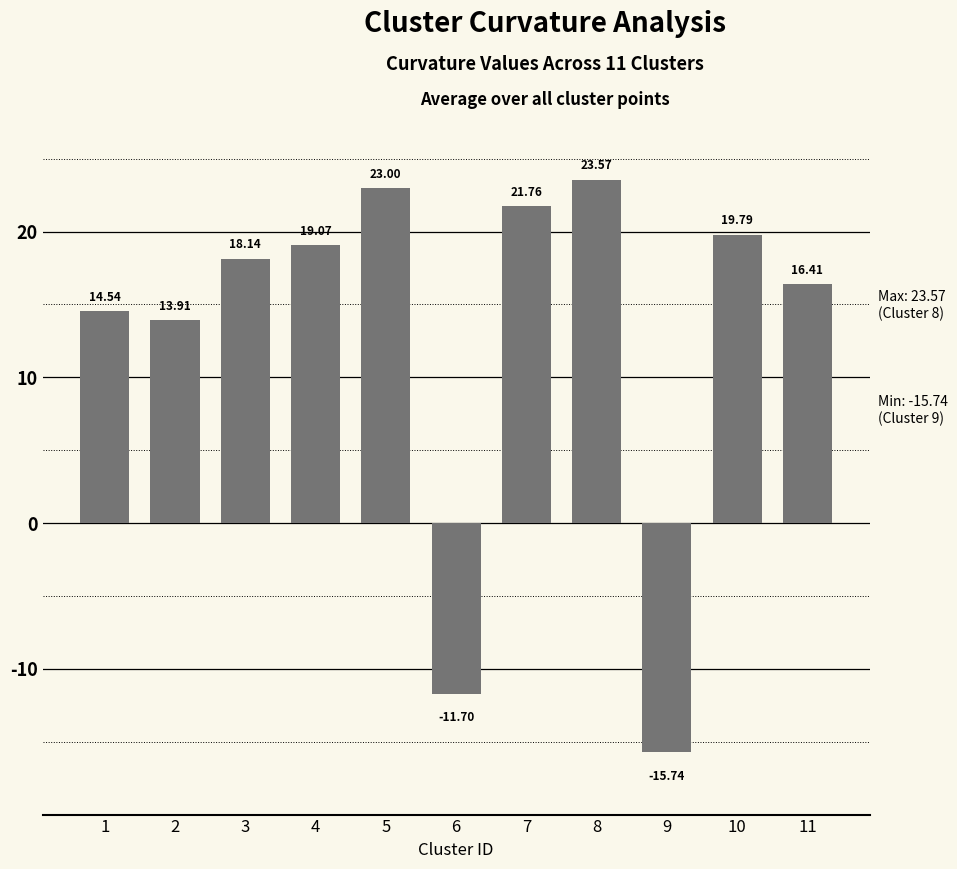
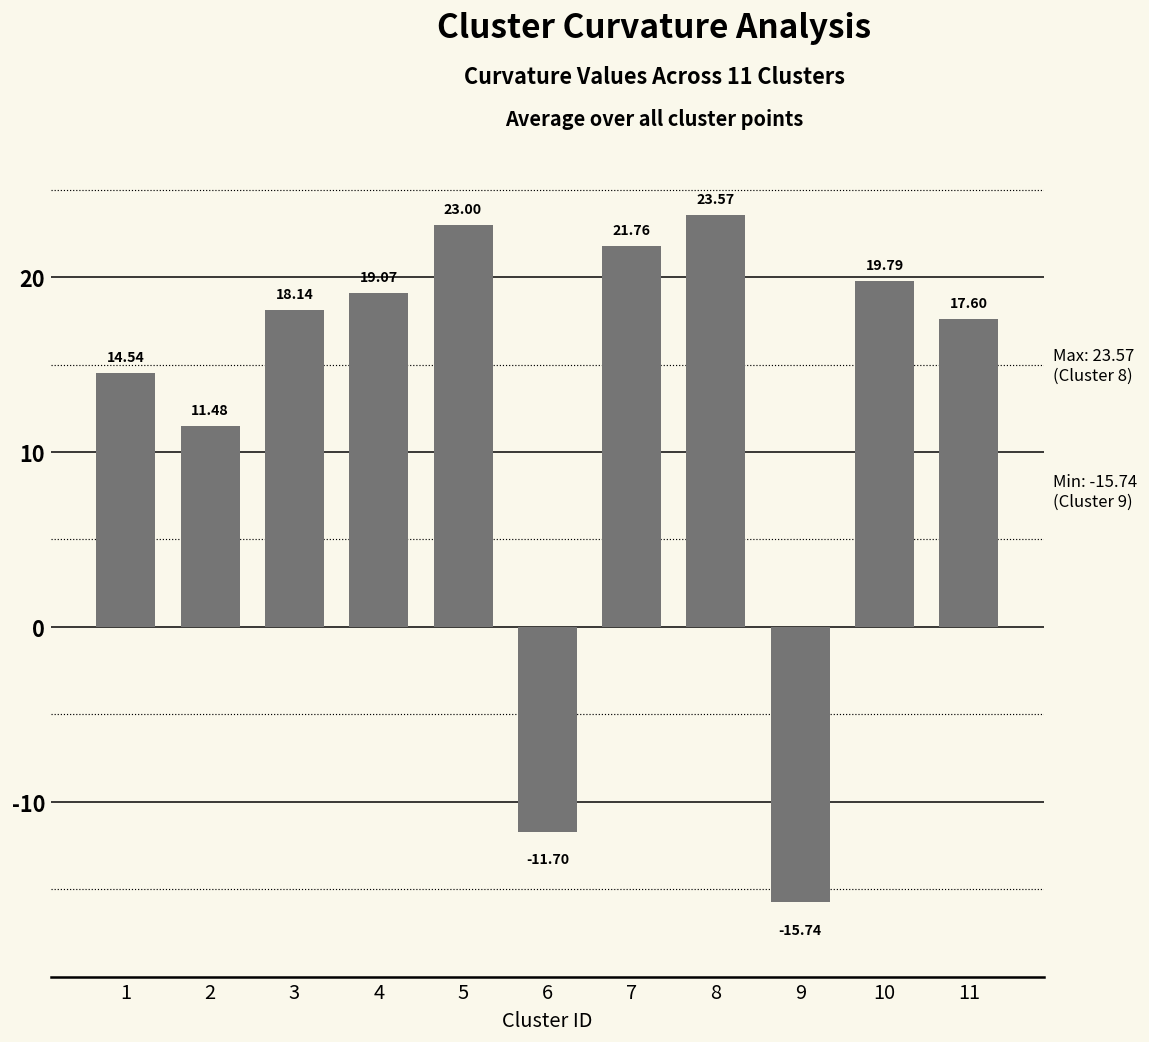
  {
    "1": 14.54,
-   "2": 13.91,
+   "2": 11.48,
    "3": 18.14,
    "4": 19.07,
    "5": 23.00,
    "6": -11.70,
    "7": 21.76,
    "8": 23.57,
    "9": -15.74,
    "10": 19.79,
-   "11": 16.41
+   "11": 17.60
  }
